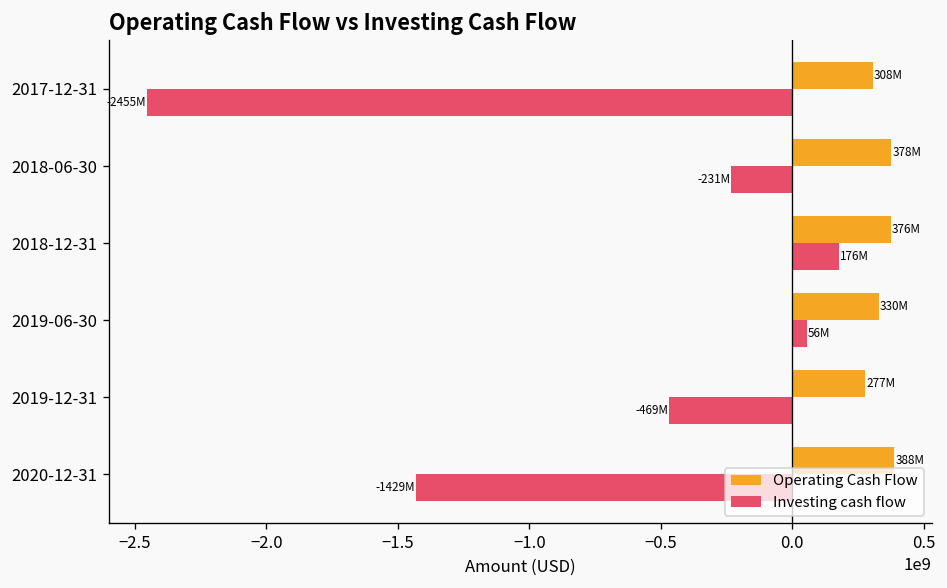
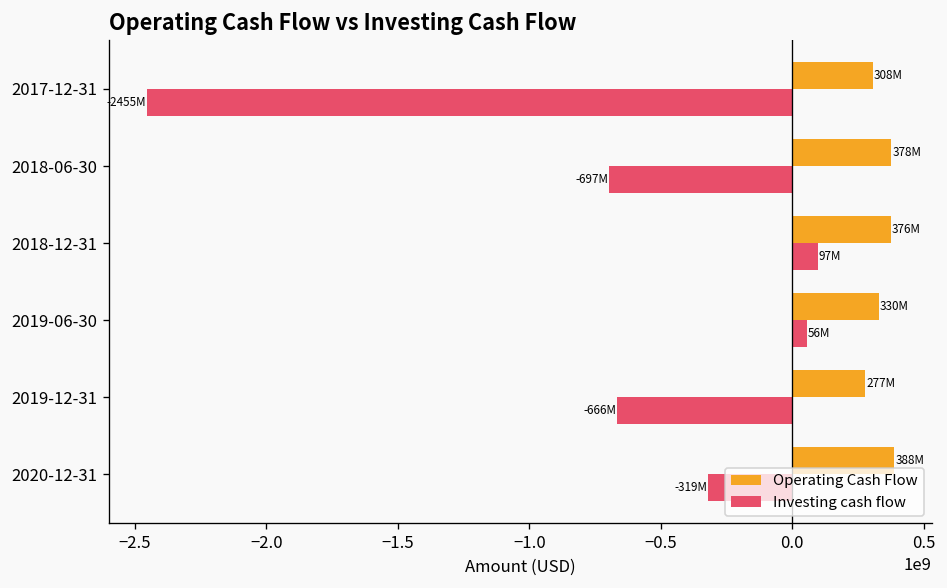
  {
    "Operating Cash Flow": {
      "2017-12-31": "308M",
      "2018-06-30": "378M",
      "2018-12-31": "376M",
      "2019-06-30": "330M",
      "2019-12-31": "277M"
    },
    "Investing cash flow": {
      "2017-12-31": "-2455M",
-     "2018-06-30": "-231M",
-     "2018-12-31": "176M",
+     "2018-06-30": "-697M",
+     "2018-12-31": "97M",
      "2019-06-30": "56M",
-     "2019-12-31": "-469M",
-     "2020-12-31": "-1429M"
+     "2019-12-31": "-666M",
+     "2020-12-31": "-319M"
    }
  }
